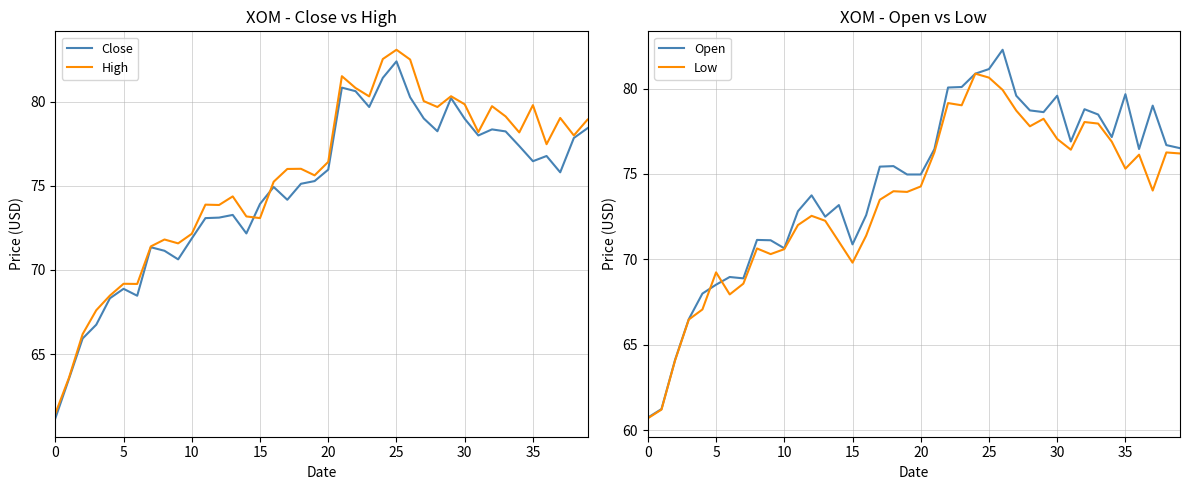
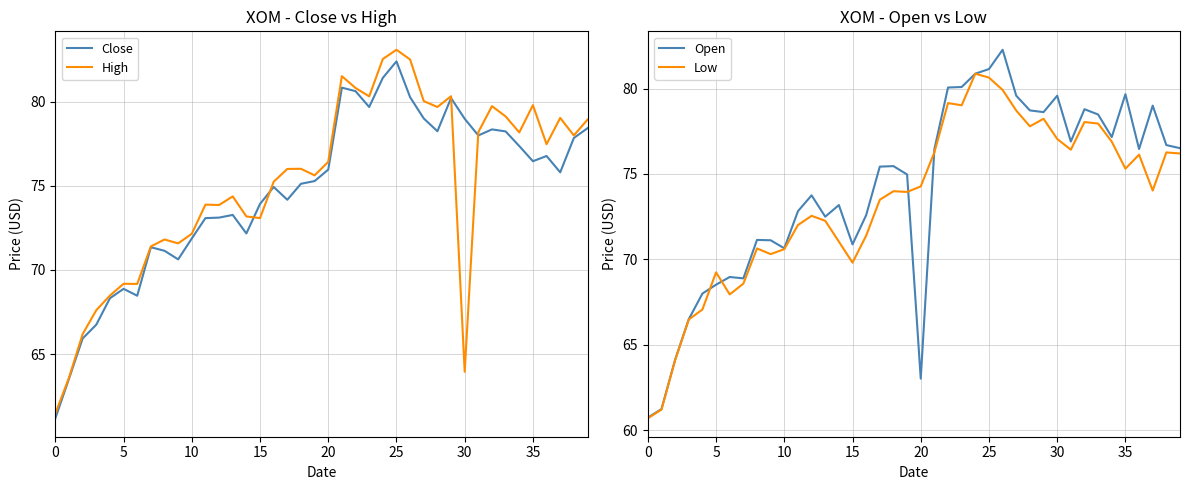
  {
    "XOM - Close vs High": {
      "Close": {
        "0": 61.2,
        "5": 68.9,
        "10": 71.9,
        "15": 73.9,
        "20": 76.0,
        "25": 82.4,
        "30": 79.0,
        "35": 76.5
      },
      "High": {
        "0": 61.5,
        "5": 69.2,
        "10": 72.2,
        "15": 73.1,
        "20": 76.4,
        "25": 83.1,
-       "30": 79.8,
+       "30": 64.0,
        "35": 79.8
      }
    },
    "XOM - Open vs Low": {
      "Open": {
        "5": 68.5,
        "15": 70.9,
-       "20": 75.0,
+       "20": 63.0,
        "25": 81.1,
        "30": 79.6,
        "35": 79.7
      },
      "Low": {
        "5": 69.2,
        "15": 69.8,
        "20": 74.3,
        "25": 80.6,
        "30": 77.1,
        "35": 75.3
      }
    }
  }
